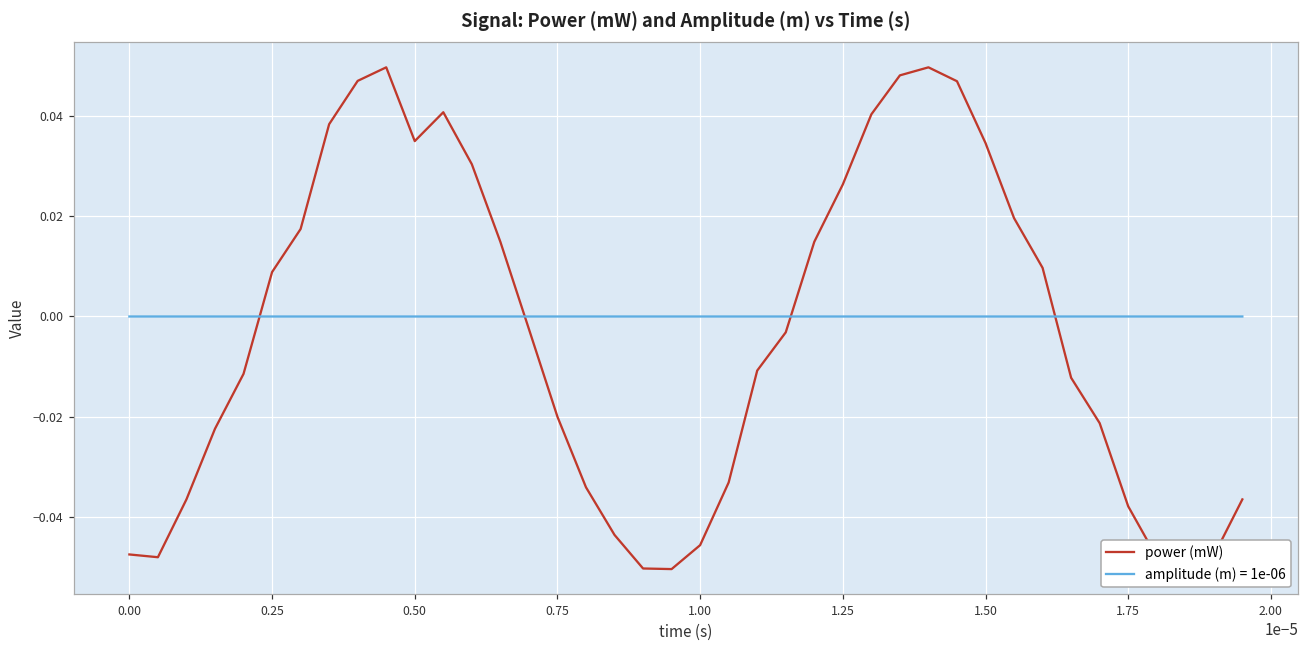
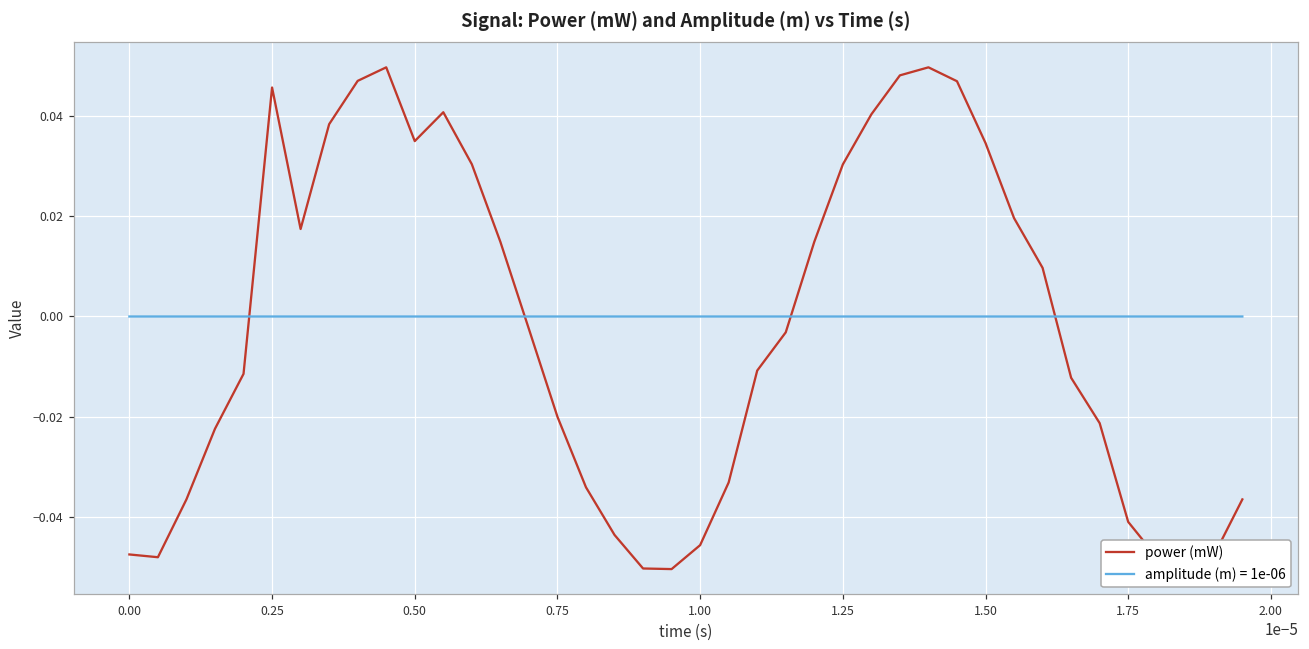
  {
    "power (mW)": {
      "0.00": -0.048,
-     "0.25": 0.009,
+     "0.25": 0.046,
      "0.50": 0.035,
      "0.75": -0.020,
      "1.00": -0.046,
-     "1.25": 0.026,
+     "1.25": 0.030,
      "1.50": 0.035,
-     "1.75": -0.038
+     "1.75": -0.041
    },
    "amplitude (m) = 1e-06": {
      "0.00": 0.000,
      "0.25": 0.000,
      "0.50": 0.000,
      "0.75": 0.000,
      "1.00": 0.000,
      "1.25": 0.000,
      "1.50": 0.000,
      "1.75": 0.000
    }
  }
